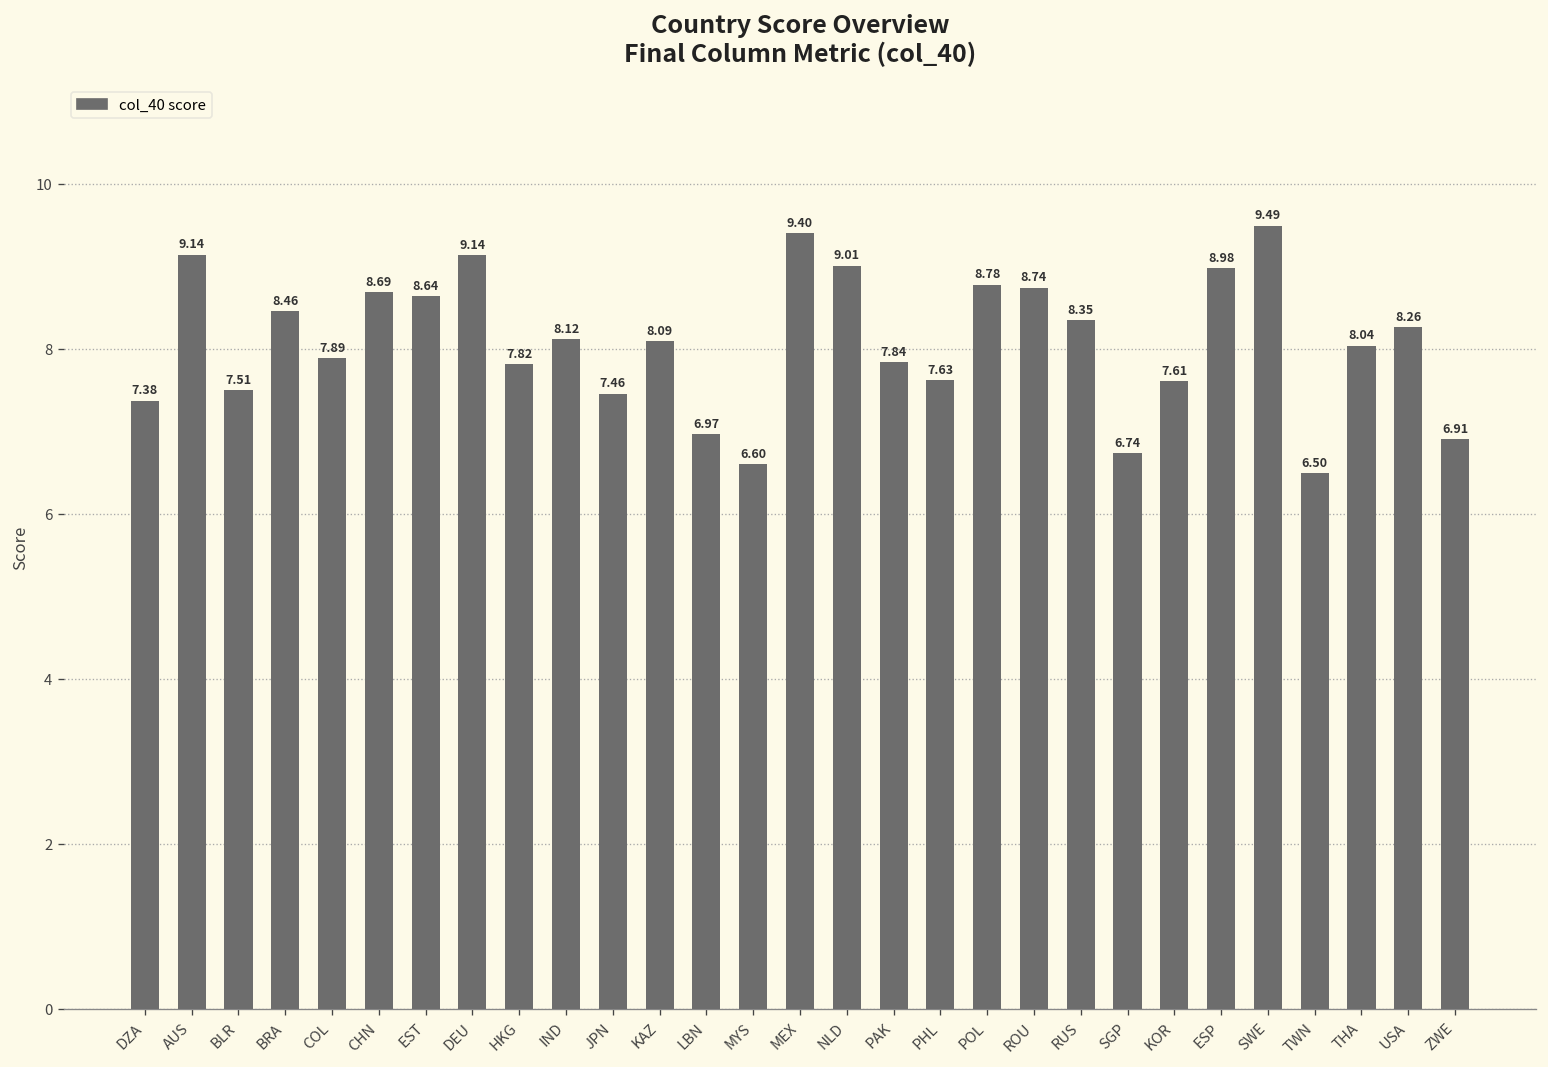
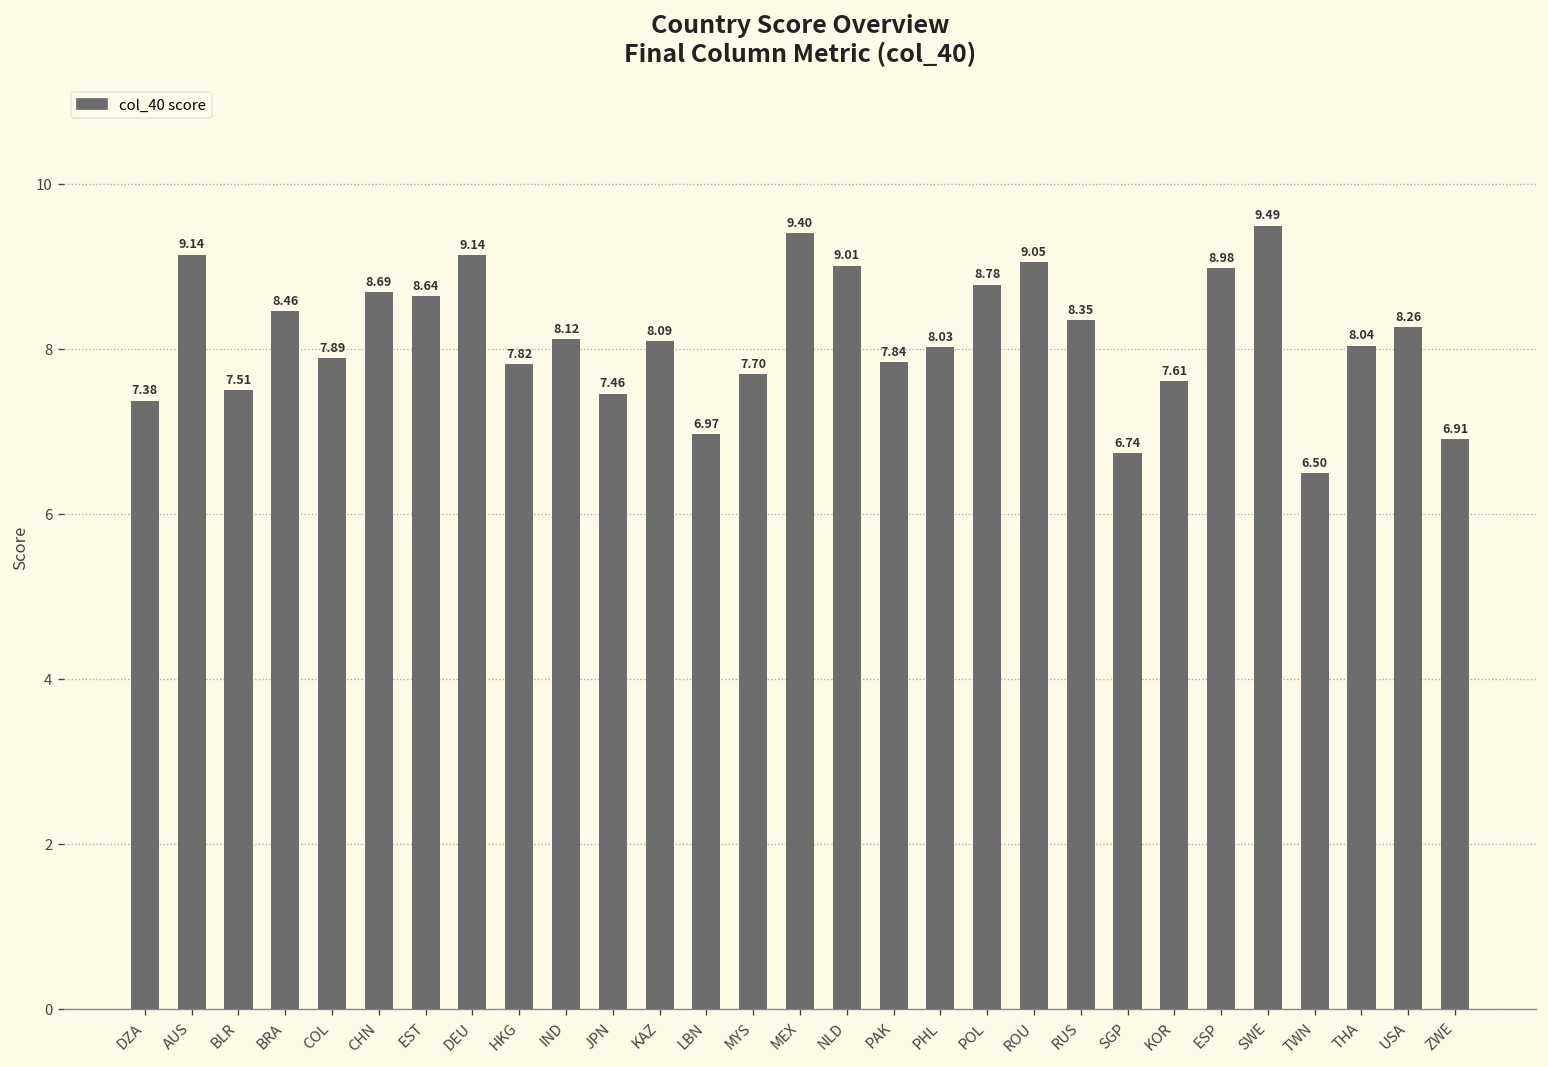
  {
    "DZA": 7.38,
    "AUS": 9.14,
    "BLR": 7.51,
    "BRA": 8.46,
    "COL": 7.89,
    "CHN": 8.69,
    "EST": 8.64,
    "DEU": 9.14,
    "HKG": 7.82,
    "IND": 8.12,
    "JPN": 7.46,
    "KAZ": 8.09,
    "LBN": 6.97,
-   "MYS": 6.60,
+   "MYS": 7.70,
    "MEX": 9.40,
    "NLD": 9.01,
    "PAK": 7.84,
-   "PHL": 7.63,
+   "PHL": 8.03,
    "POL": 8.78,
-   "ROU": 8.74,
+   "ROU": 9.05,
    "RUS": 8.35,
    "SGP": 6.74,
    "KOR": 7.61,
    "ESP": 8.98,
    "SWE": 9.49,
    "TWN": 6.50,
    "THA": 8.04,
    "USA": 8.26,
    "ZWE": 6.91
  }
